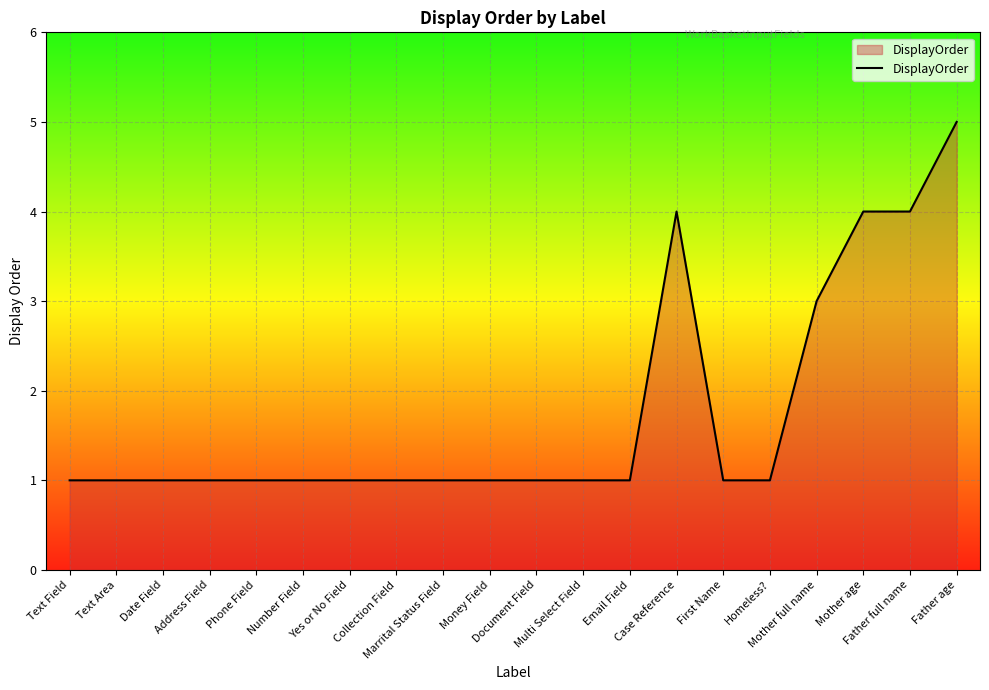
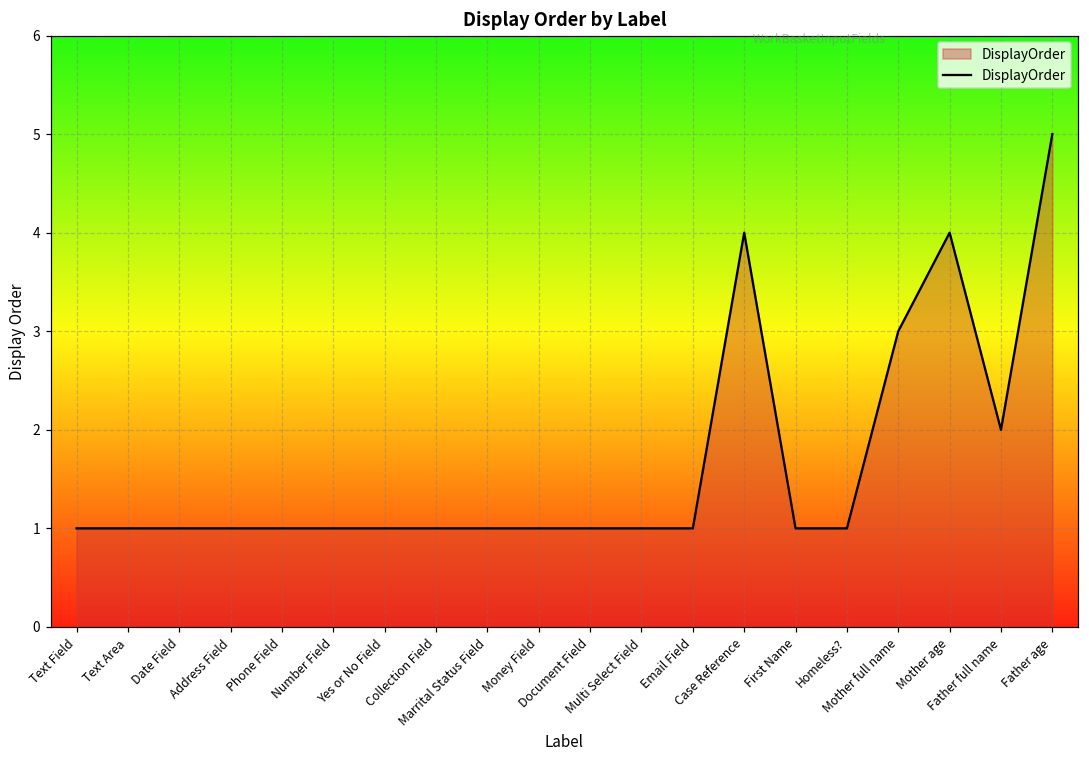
  {
    "Text Field": 1,
    "Text Area": 1,
    "Date Field": 1,
    "Address Field": 1,
    "Phone Field": 1,
    "Number Field": 1,
    "Yes or No Field": 1,
    "Collection Field": 1,
    "Marrital Status Field": 1,
    "Money Field": 1,
    "Document Field": 1,
    "Multi Select Field": 1,
    "Email Field": 1,
    "Case Reference": 4,
    "First Name": 1,
    "Homeless?": 1,
    "Mother full name": 3,
    "Mother age": 4,
-   "Father full name": 4,
+   "Father full name": 2,
    "Father age": 5
  }
